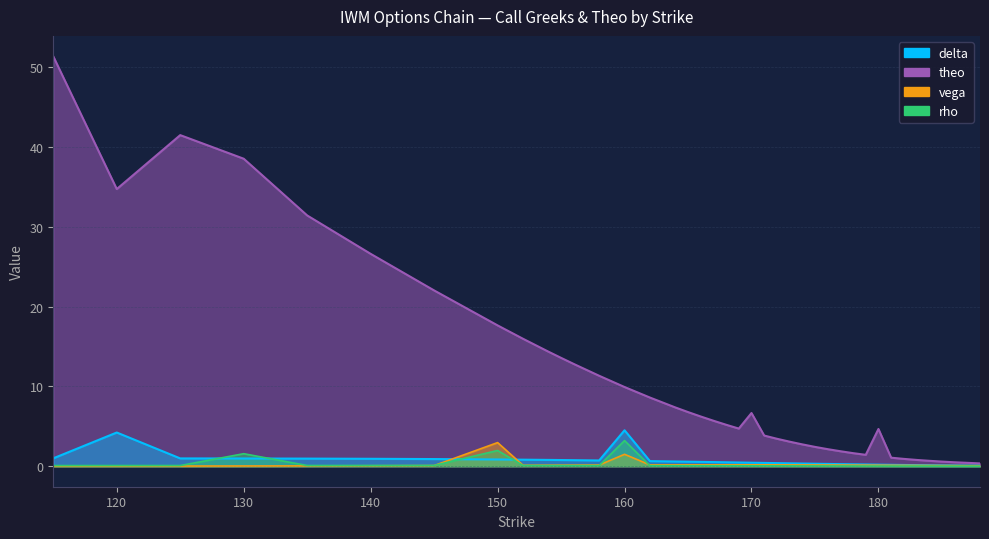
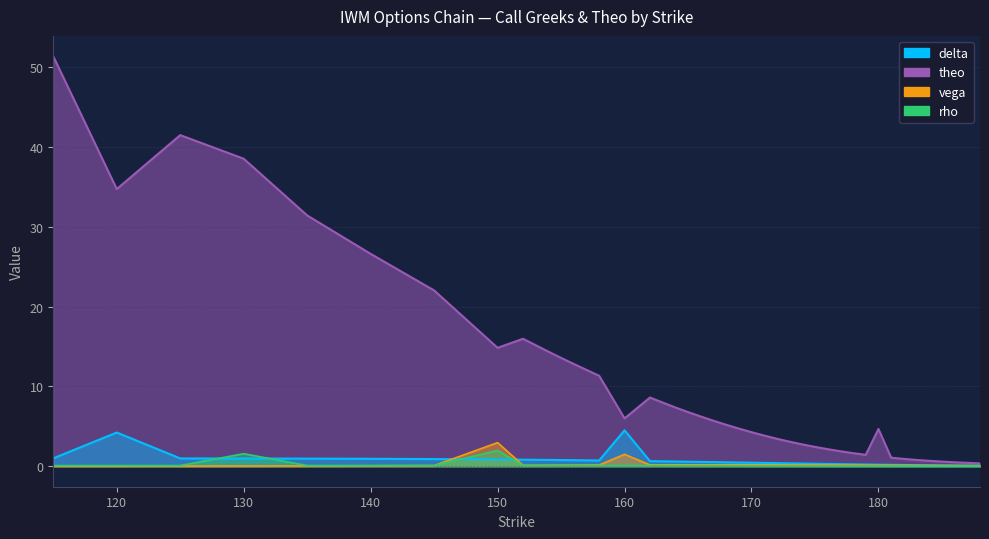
  {
    "theo": {
      "120": 35,
      "130": 39,
      "140": 27,
-     "150": 18,
-     "160": 10,
-     "170": 7,
+     "150": 15,
+     "160": 6,
+     "170": 4,
      "180": 5
    },
    "delta": {
      "120": 4,
      "130": 1,
      "140": 1,
      "150": 1,
      "160": 5
    },
    "vega": {
      "130": 0,
      "150": 3,
      "160": 1
    },
    "rho": {
      "130": 2,
      "150": 2,
-     "160": 3
+     "160": 0
    }
  }
